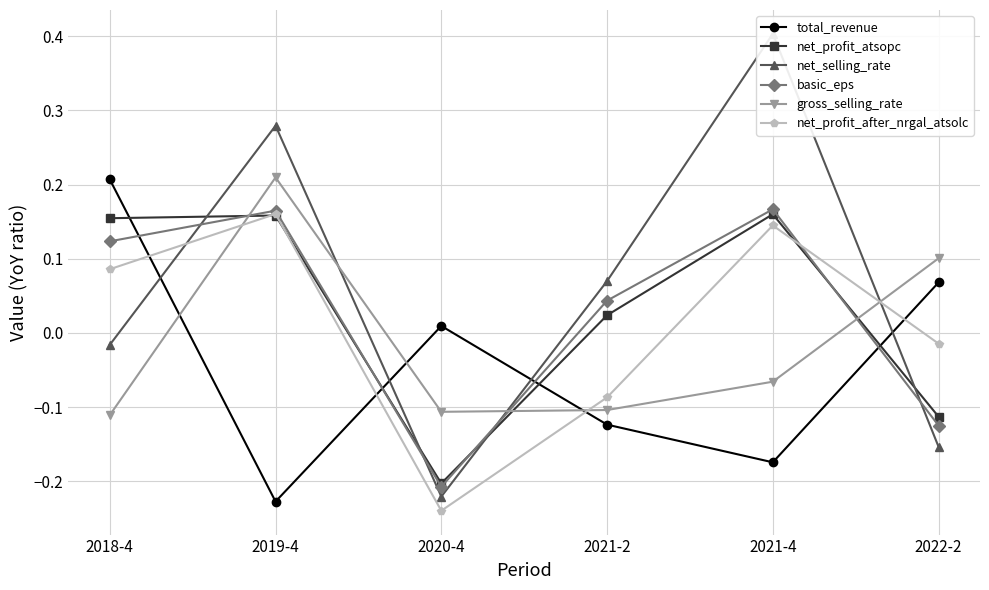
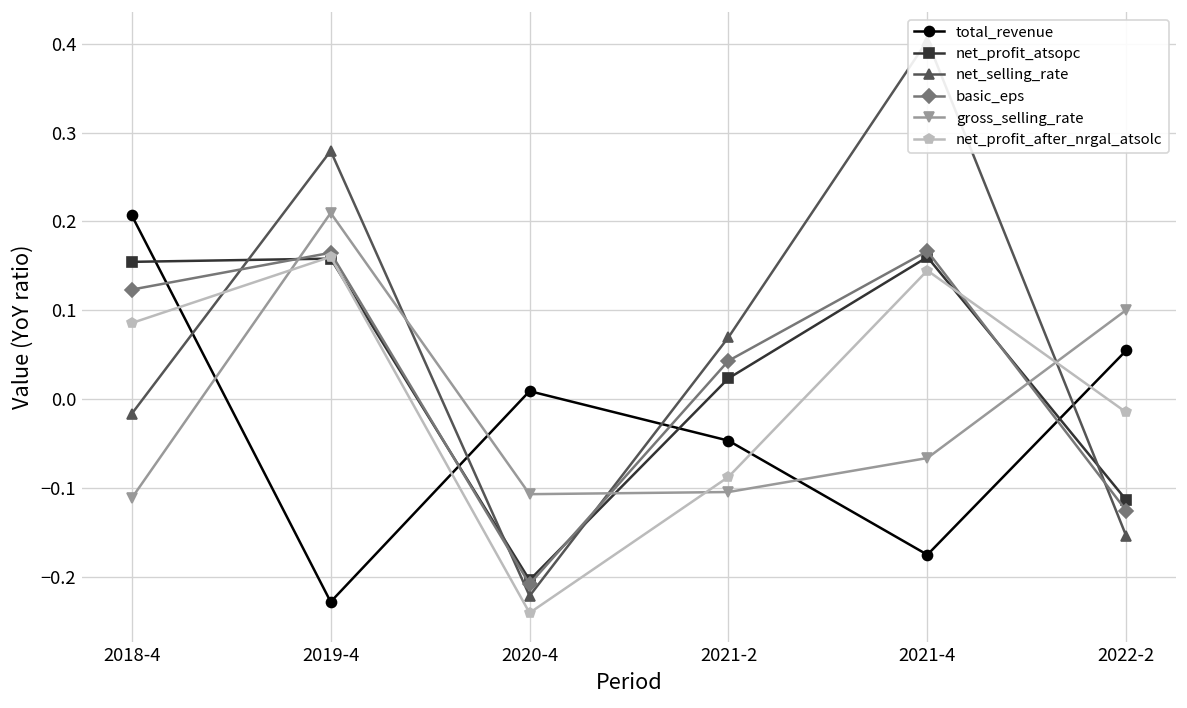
  {
    "total_revenue": {
      "2018-4": 0.21,
      "2019-4": -0.23,
      "2020-4": 0.01,
-     "2021-2": -0.12,
+     "2021-2": -0.05,
      "2021-4": -0.17,
-     "2022-2": 0.07
+     "2022-2": 0.06
    }
  }
